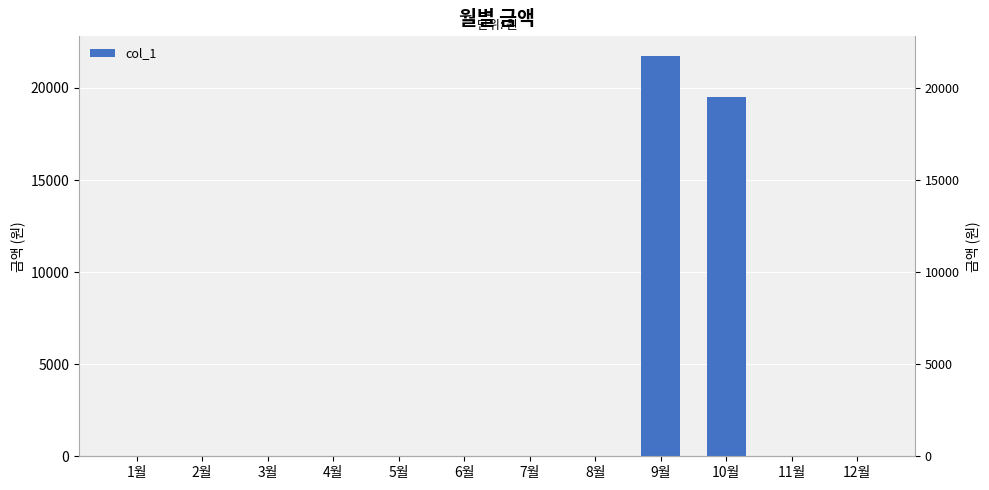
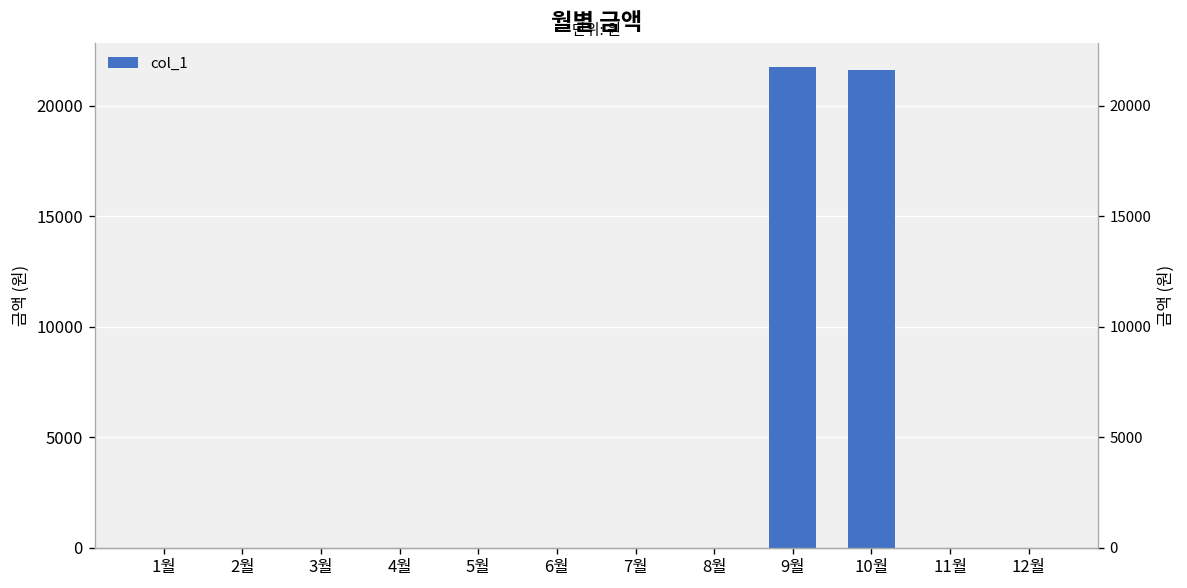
  {
    "1월": 0,
    "2월": 0,
    "3월": 0,
    "4월": 0,
    "5월": 0,
    "6월": 0,
    "7월": 0,
    "8월": 0,
    "9월": 21700,
-   "10월": 19500,
+   "10월": 21600,
    "11월": 0,
    "12월": 0
  }
